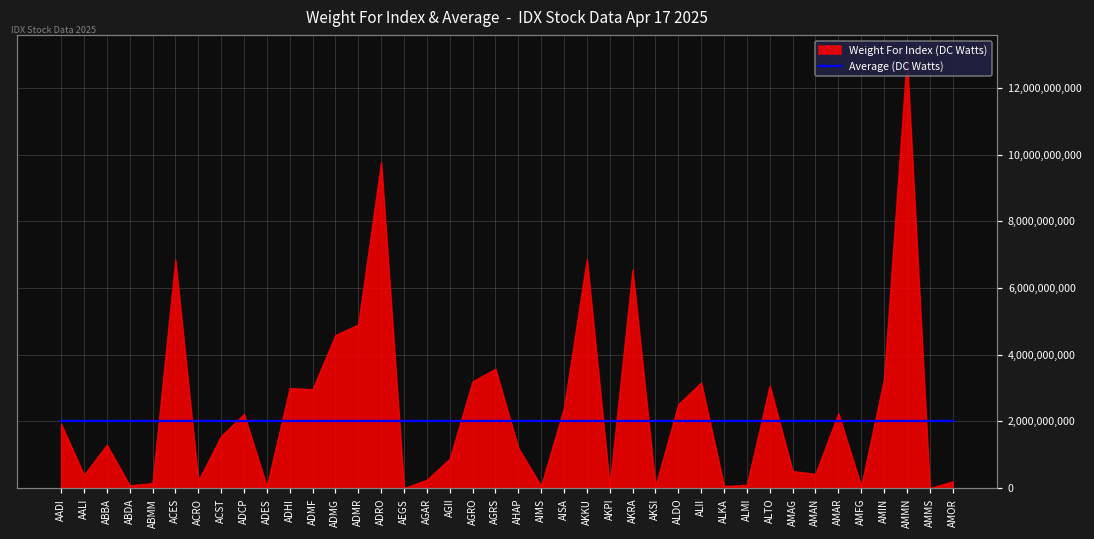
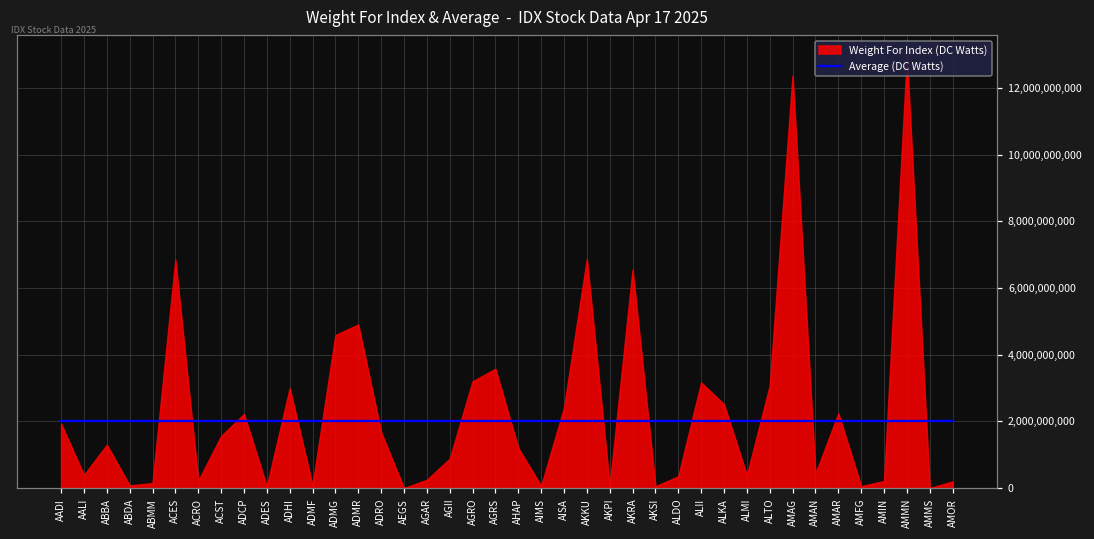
  {
    "Average (DC Watts)": {
      "AALI": "2,000,000,000",
      "ABBA": "2,000,000,000",
      "ABDA": "2,000,000,000",
      "ABMM": "2,000,000,000",
      "ACES": "2,000,000,000",
      "ACRO": "2,000,000,000",
      "ACST": "2,000,000,000",
      "ADCP": "2,000,000,000",
      "ADES": "2,000,000,000",
      "ADHI": "2,000,000,000",
      "ADMF": "2,000,000,000",
      "ADMG": "2,000,000,000",
      "ADMR": "2,000,000,000",
      "ADRO": "2,000,000,000",
      "AEGS": "2,000,000,000",
      "AGAR": "2,000,000,000",
      "AGII": "2,000,000,000",
      "AGRO": "2,000,000,000",
      "AGRS": "2,000,000,000",
      "AHAP": "2,000,000,000",
      "AIMS": "2,000,000,000",
      "AISA": "2,000,000,000",
      "AKKU": "2,000,000,000",
      "AKPI": "2,000,000,000",
      "AKRA": "2,000,000,000",
      "AKSI": "2,000,000,000",
      "ALDO": "2,000,000,000",
      "ALII": "2,000,000,000",
      "ALKA": "2,000,000,000",
      "ALMI": "2,000,000,000",
      "ALTO": "2,000,000,000",
      "AMAG": "2,000,000,000",
      "AMAN": "2,000,000,000",
      "AMAR": "2,000,000,000",
      "AMFG": "2,000,000,000",
      "AMIN": "2,000,000,000",
      "AMMN": "2,000,000,000",
      "AMMS": "2,000,000,000",
      "AMOR": "2,000,000,000"
    },
    "Weight For Index (DC Watts)": {
      "AALI": "400,000,000",
      "ABBA": "1,300,000,000",
      "ABMM": "100,000,000",
      "ACES": "6,800,000,000",
      "ACRO": "200,000,000",
      "ACST": "1,600,000,000",
      "ADCP": "2,200,000,000",
      "ADHI": "3,000,000,000",
-     "ADMF": "3,000,000,000",
+     "ADMF": "100,000,000",
      "ADMG": "4,600,000,000",
      "ADMR": "4,900,000,000",
-     "ADRO": "9,800,000,000",
+     "ADRO": "1,700,000,000",
      "AEGS": "0",
      "AGAR": "300,000,000",
      "AGII": "900,000,000",
      "AGRO": "3,200,000,000",
      "AGRS": "3,600,000,000",
      "AHAP": "1,200,000,000",
      "AISA": "2,400,000,000",
      "AKKU": "6,900,000,000",
      "AKRA": "6,500,000,000",
-     "ALDO": "2,500,000,000",
+     "ALDO": "400,000,000",
      "ALII": "3,200,000,000",
-     "ALKA": "100,000,000",
-     "ALMI": "100,000,000",
+     "ALKA": "2,500,000,000",
+     "ALMI": "400,000,000",
      "ALTO": "3,100,000,000",
-     "AMAG": "500,000,000",
+     "AMAG": "12,400,000,000",
      "AMAN": "400,000,000",
      "AMAR": "2,200,000,000",
-     "AMIN": "3,300,000,000",
+     "AMIN": "200,000,000",
      "AMMS": "0",
      "AMOR": "200,000,000"
    }
  }
